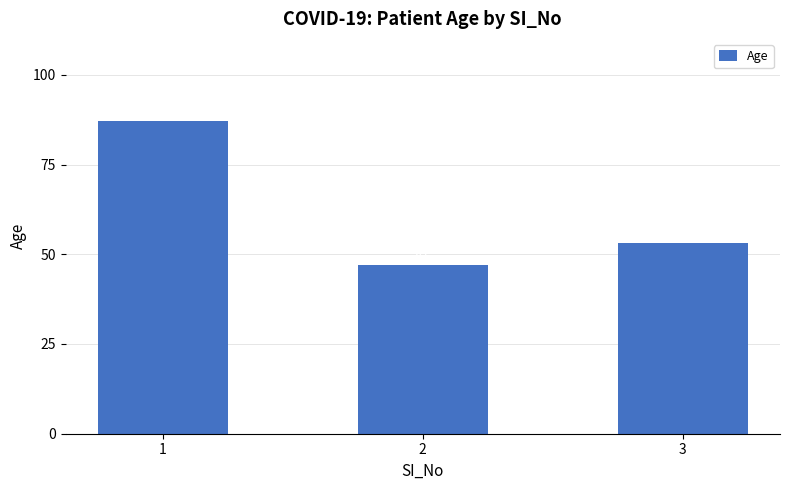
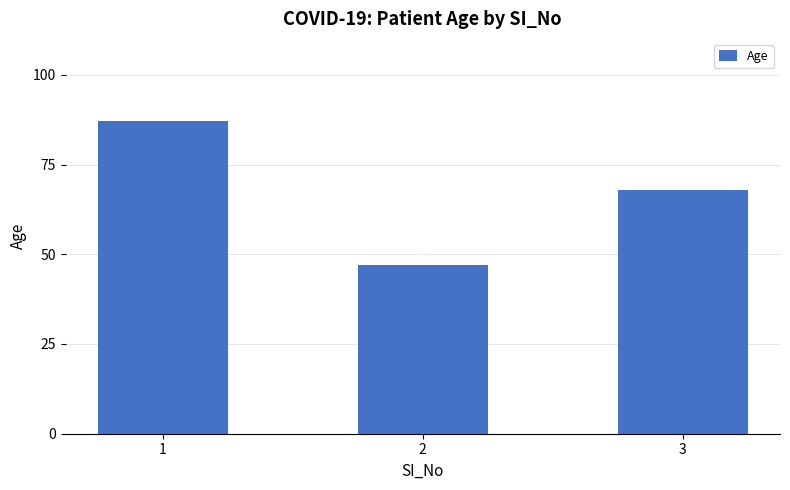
  {
    "1": 87,
    "2": 47,
-   "3": 53
+   "3": 68
  }
